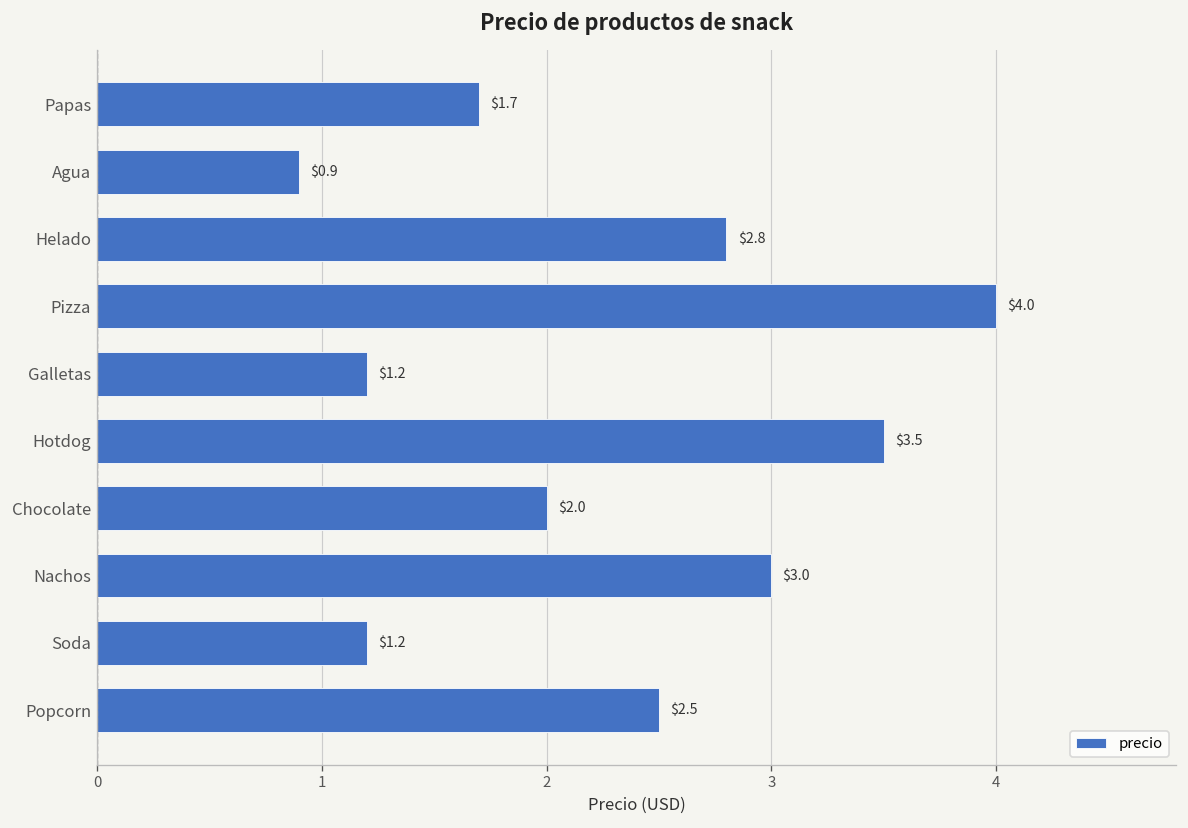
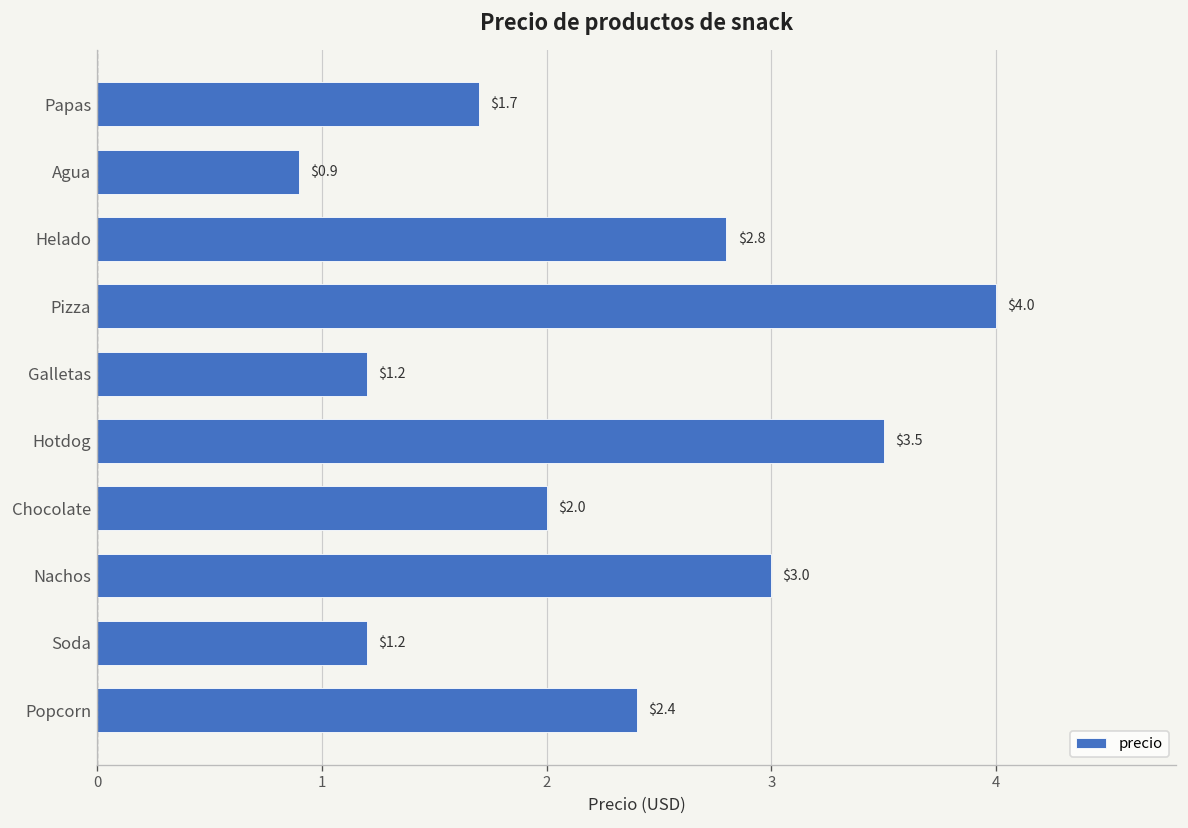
  {
    "Papas": "$1.7",
    "Agua": "$0.9",
    "Helado": "$2.8",
    "Pizza": "$4.0",
    "Galletas": "$1.2",
    "Hotdog": "$3.5",
    "Chocolate": "$2.0",
    "Nachos": "$3.0",
    "Soda": "$1.2",
-   "Popcorn": "$2.5"
+   "Popcorn": "$2.4"
  }
